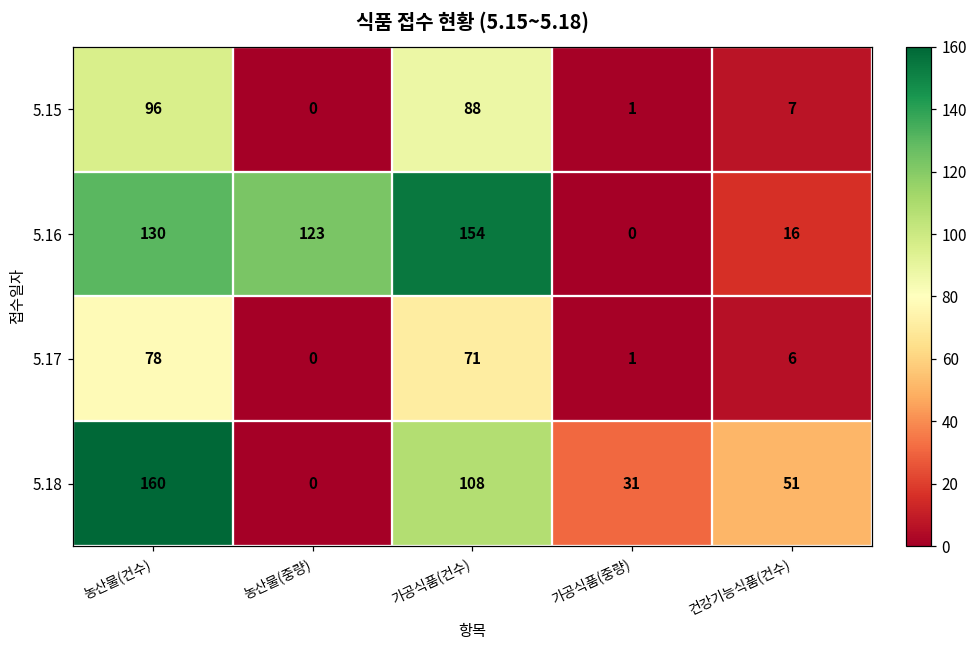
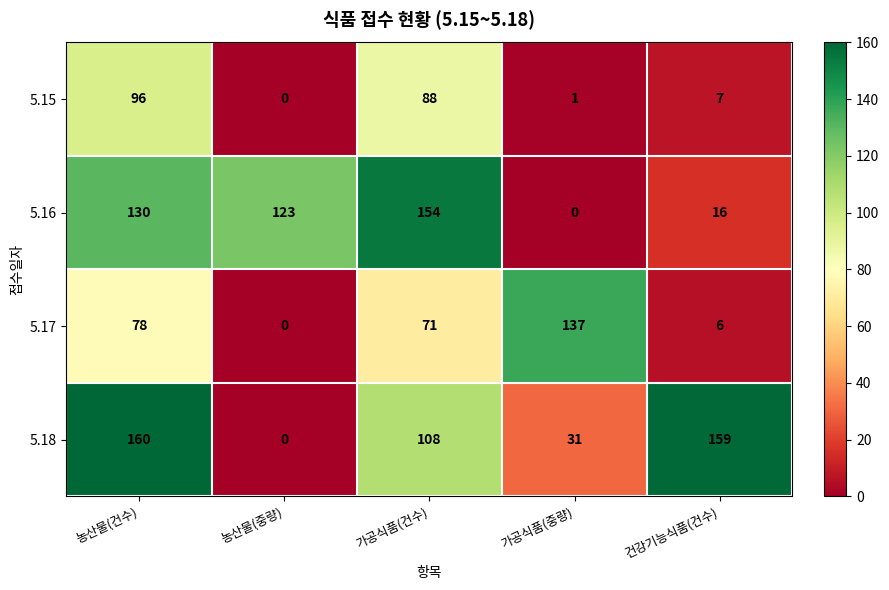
  {
    "5.15": {
      "농산물(건수)": 96,
      "농산물(중량)": 0,
      "가공식품(건수)": 88,
      "가공식품(중량)": 1,
      "건강기능식품(건수)": 7
    },
    "5.16": {
      "농산물(건수)": 130,
      "농산물(중량)": 123,
      "가공식품(건수)": 154,
      "가공식품(중량)": 0,
      "건강기능식품(건수)": 16
    },
    "5.17": {
      "농산물(건수)": 78,
      "농산물(중량)": 0,
      "가공식품(건수)": 71,
-     "가공식품(중량)": 1,
+     "가공식품(중량)": 137,
      "건강기능식품(건수)": 6
    },
    "5.18": {
      "농산물(건수)": 160,
      "농산물(중량)": 0,
      "가공식품(건수)": 108,
      "가공식품(중량)": 31,
-     "건강기능식품(건수)": 51
+     "건강기능식품(건수)": 159
    }
  }
